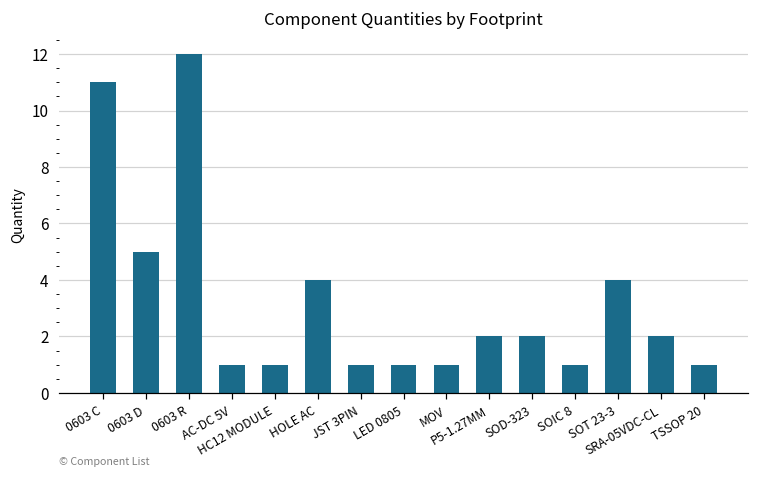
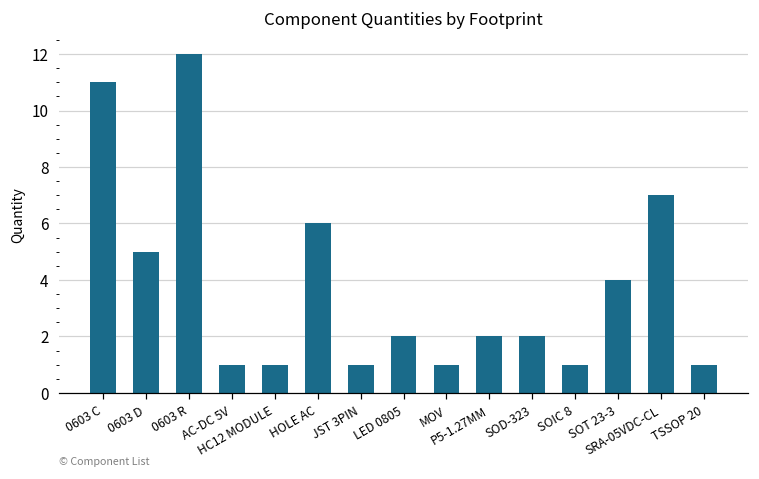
  {
    "0603 C": 11,
    "0603 D": 5,
    "0603 R": 12,
    "AC-DC 5V": 1,
    "HC12 MODULE": 1,
-   "HOLE AC": 4,
+   "HOLE AC": 6,
    "JST 3PIN": 1,
-   "LED 0805": 1,
+   "LED 0805": 2,
    "MOV": 1,
    "P5-1.27MM": 2,
    "SOD-323": 2,
    "SOIC 8": 1,
    "SOT 23-3": 4,
-   "SRA-05VDC-CL": 2,
+   "SRA-05VDC-CL": 7,
    "TSSOP 20": 1
  }
